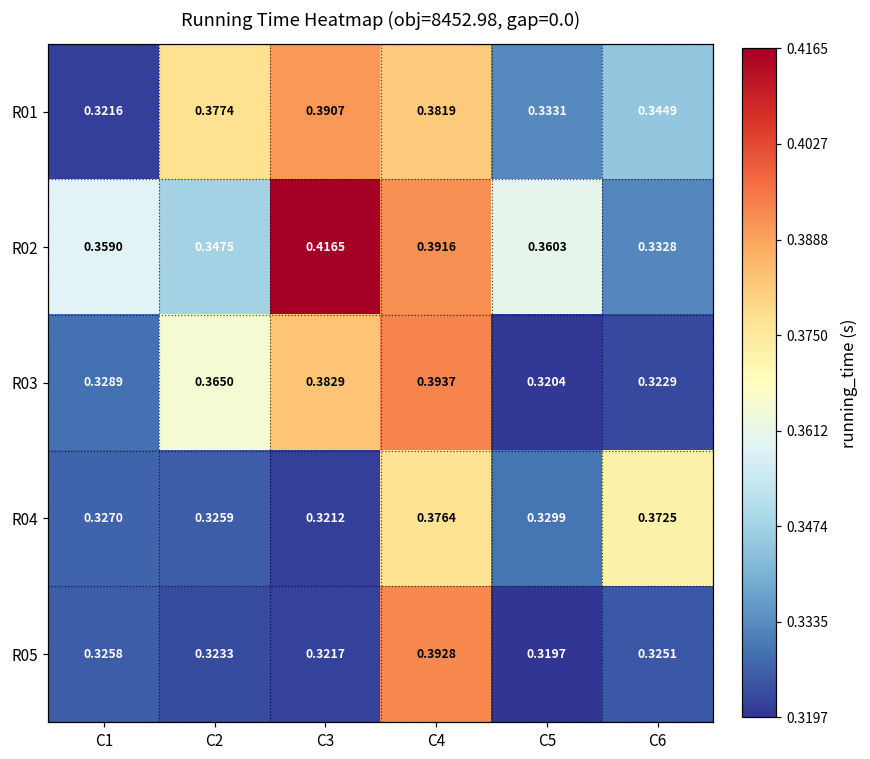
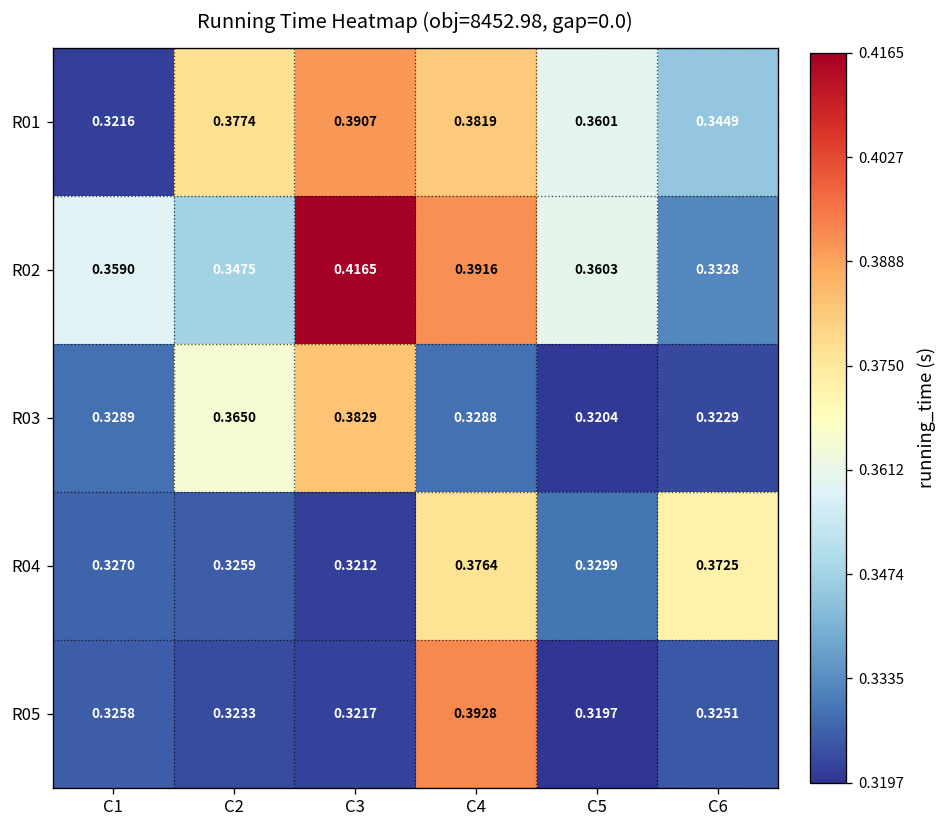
  {
    "R01": {
      "C1": 0.3216,
      "C2": 0.3774,
      "C3": 0.3907,
      "C4": 0.3819,
-     "C5": 0.3331,
+     "C5": 0.3601,
      "C6": 0.3449
    },
    "R02": {
      "C1": 0.3590,
      "C2": 0.3475,
      "C3": 0.4165,
      "C4": 0.3916,
      "C5": 0.3603,
      "C6": 0.3328
    },
    "R03": {
      "C1": 0.3289,
      "C2": 0.3650,
      "C3": 0.3829,
-     "C4": 0.3937,
+     "C4": 0.3288,
      "C5": 0.3204,
      "C6": 0.3229
    },
    "R04": {
      "C1": 0.3270,
      "C2": 0.3259,
      "C3": 0.3212,
      "C4": 0.3764,
      "C5": 0.3299,
      "C6": 0.3725
    },
    "R05": {
      "C1": 0.3258,
      "C2": 0.3233,
      "C3": 0.3217,
      "C4": 0.3928,
      "C5": 0.3197,
      "C6": 0.3251
    }
  }
